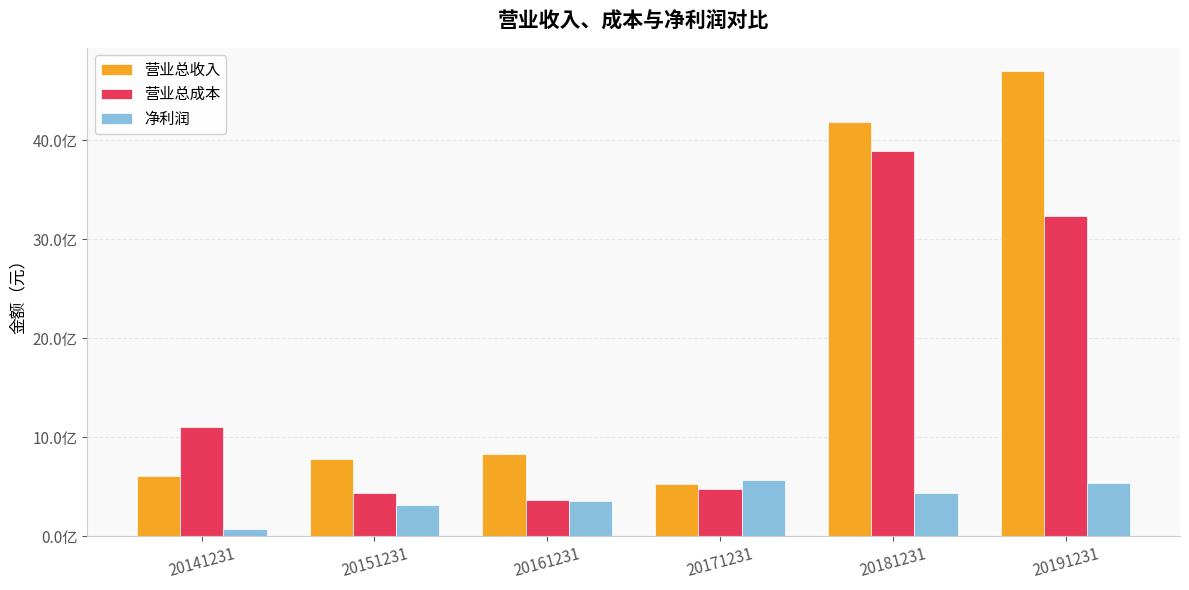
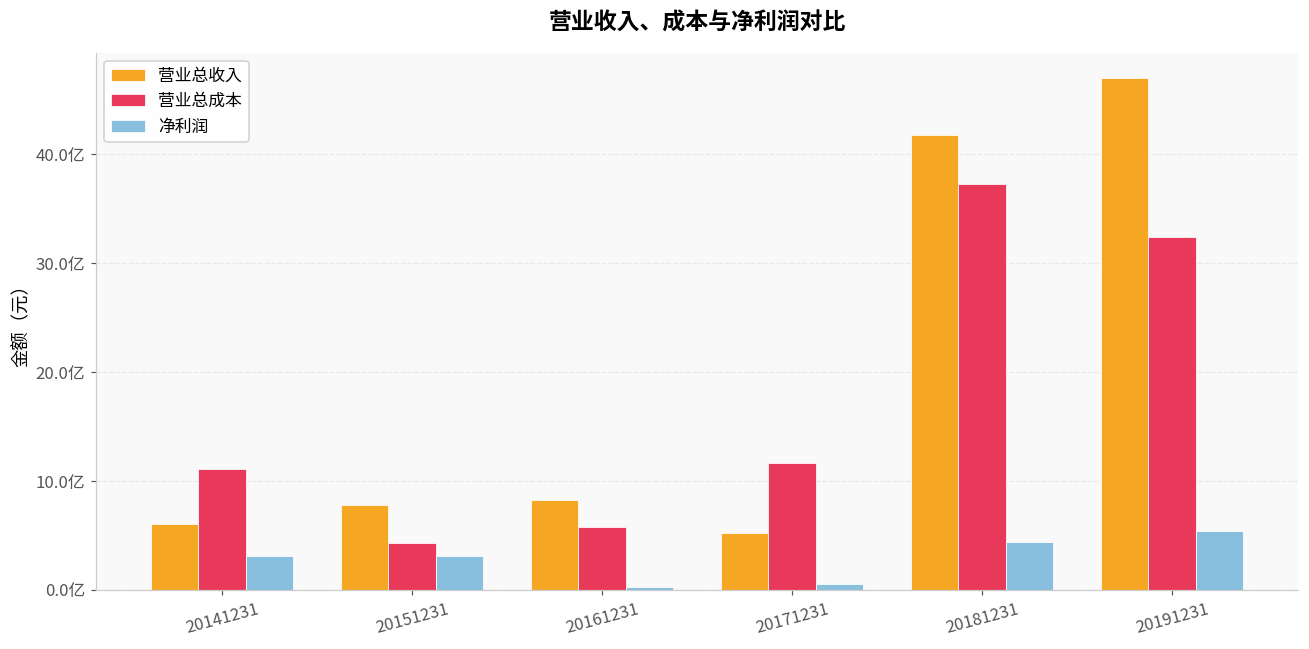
  {
    "营业总收入": {
      "20141231": "6亿",
      "20151231": "8亿",
      "20161231": "8亿",
      "20171231": "5亿",
      "20181231": "42亿",
      "20191231": "47亿"
    },
    "营业总成本": {
      "20141231": "11亿",
      "20151231": "4亿",
-     "20161231": "4亿",
-     "20171231": "5亿",
-     "20181231": "39亿",
+     "20161231": "6亿",
+     "20171231": "12亿",
+     "20181231": "37亿",
      "20191231": "32亿"
    },
    "净利润": {
-     "20141231": "1亿",
+     "20141231": "3亿",
      "20151231": "3亿",
-     "20161231": "4亿",
-     "20171231": "6亿",
+     "20161231": "0亿",
+     "20171231": "1亿",
      "20181231": "4亿",
      "20191231": "5亿"
    }
  }
